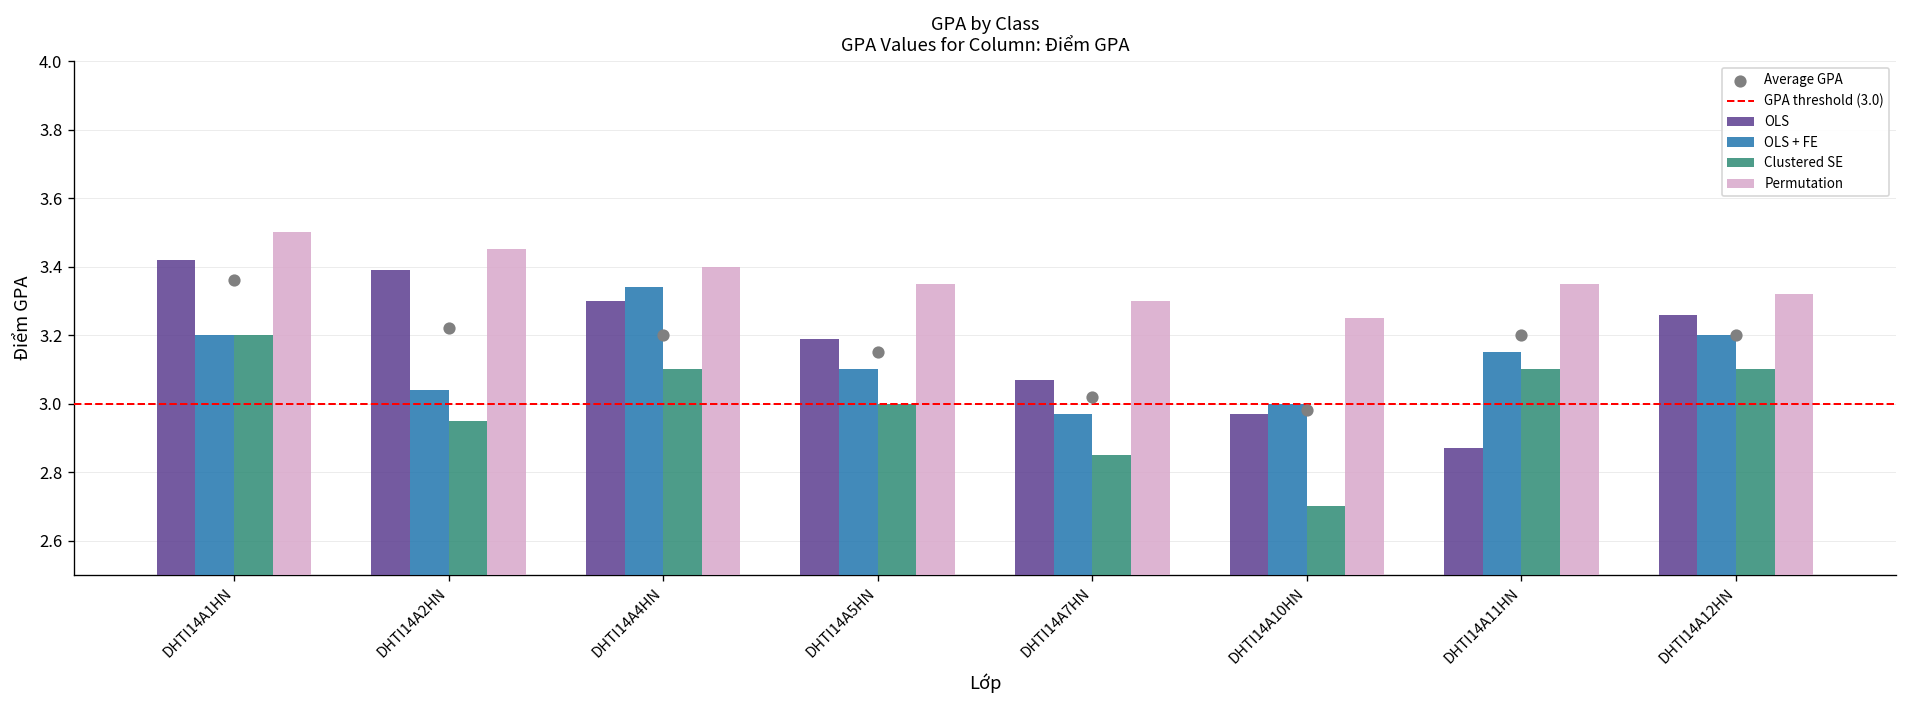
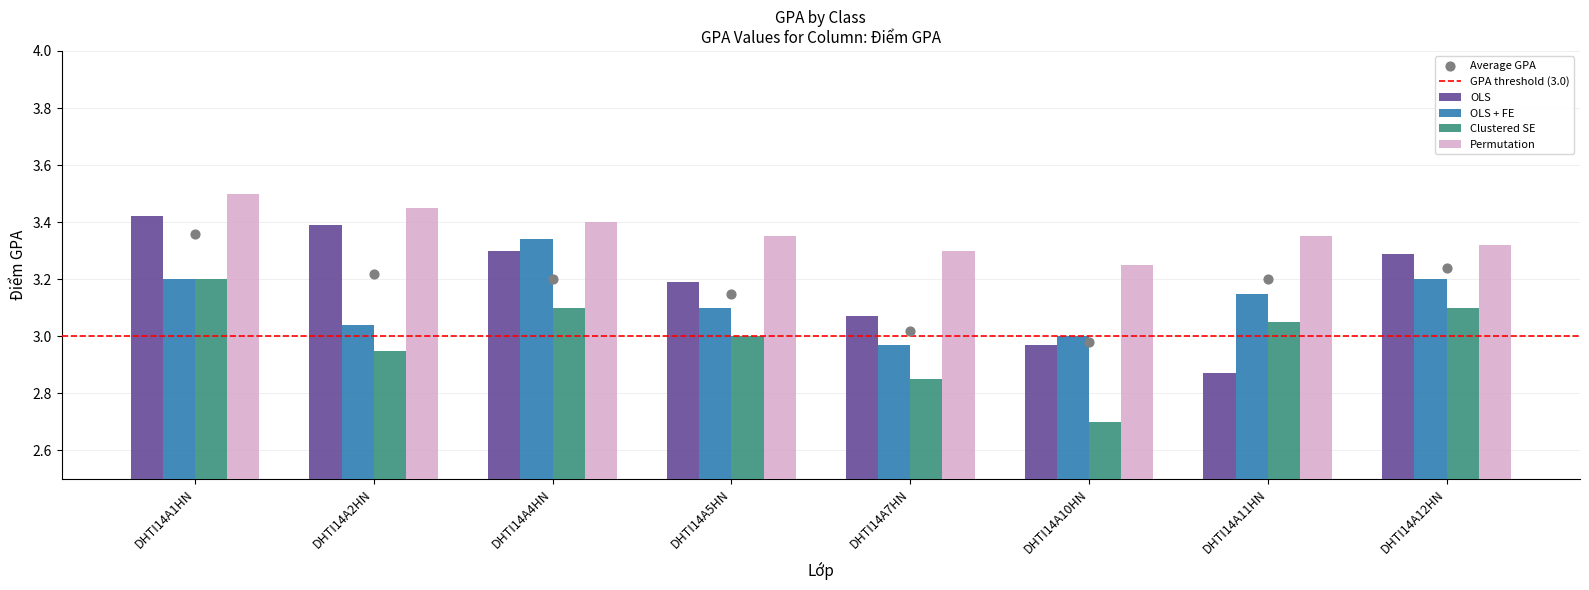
  {
    "OLS": {
      "DHTI14A1HN": 3.42,
      "DHTI14A2HN": 3.39,
      "DHTI14A4HN": 3.30,
      "DHTI14A5HN": 3.19,
      "DHTI14A7HN": 3.07,
      "DHTI14A10HN": 2.97,
      "DHTI14A11HN": 2.87,
-     "DHTI14A12HN": 3.26
+     "DHTI14A12HN": 3.29
    },
    "Average GPA": {
-     "DHTI14A12HN": 3.20
+     "DHTI14A12HN": 3.24
    },
    "OLS + FE": {
      "DHTI14A1HN": 3.20,
      "DHTI14A2HN": 3.04,
      "DHTI14A4HN": 3.34,
      "DHTI14A5HN": 3.10,
      "DHTI14A7HN": 2.97,
      "DHTI14A10HN": 3.00,
      "DHTI14A11HN": 3.15,
      "DHTI14A12HN": 3.20
    },
    "Clustered SE": {
      "DHTI14A1HN": 3.20,
      "DHTI14A2HN": 2.95,
      "DHTI14A4HN": 3.10,
      "DHTI14A5HN": 3.00,
      "DHTI14A7HN": 2.85,
      "DHTI14A10HN": 2.70,
-     "DHTI14A11HN": 3.10,
+     "DHTI14A11HN": 3.05,
      "DHTI14A12HN": 3.10
    },
    "Permutation": {
      "DHTI14A1HN": 3.50,
      "DHTI14A2HN": 3.45,
      "DHTI14A4HN": 3.40,
      "DHTI14A5HN": 3.35,
      "DHTI14A7HN": 3.30,
      "DHTI14A10HN": 3.25,
      "DHTI14A11HN": 3.35,
      "DHTI14A12HN": 3.32
    }
  }
